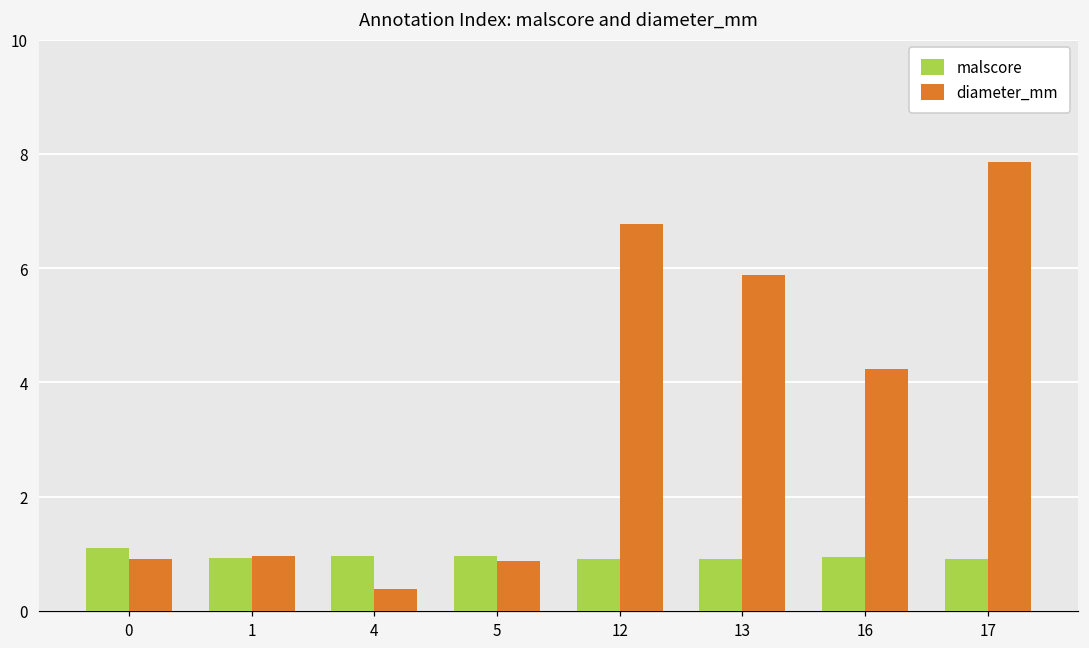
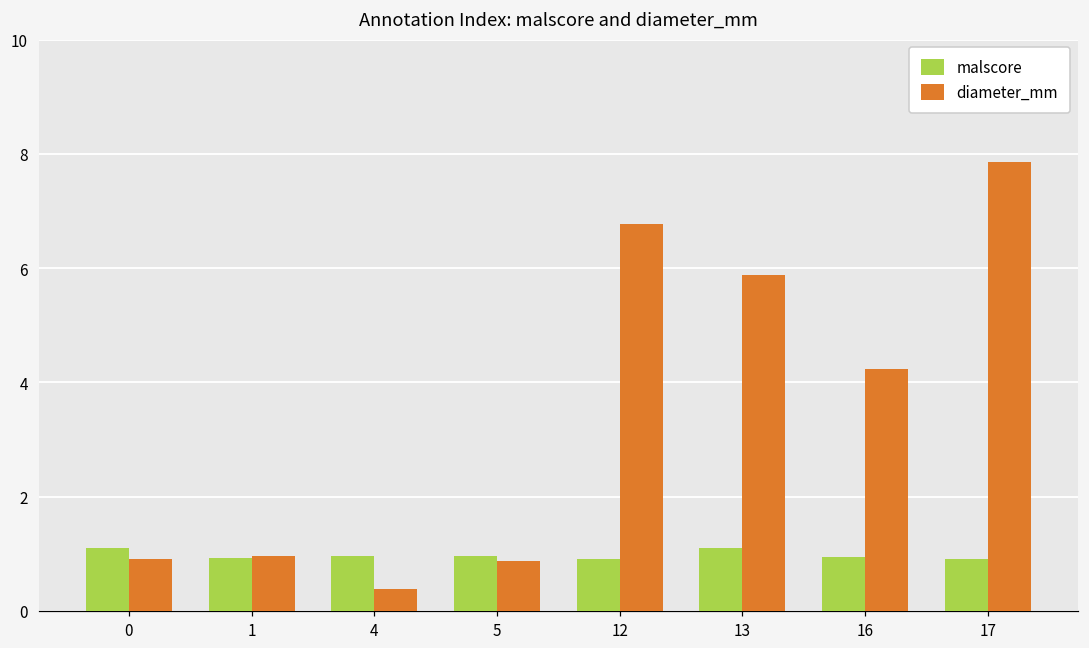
  {
    "malscore": {
      "0": 1.1,
      "1": 0.9,
      "4": 1.0,
      "5": 1.0,
      "12": 0.9,
-     "13": 0.9,
+     "13": 1.1,
      "16": 0.9,
      "17": 0.9
    },
    "diameter_mm": {
      "0": 0.9,
      "1": 1.0,
      "4": 0.4,
      "5": 0.9,
      "12": 6.8,
      "13": 5.9,
      "16": 4.2,
      "17": 7.9
    }
  }
